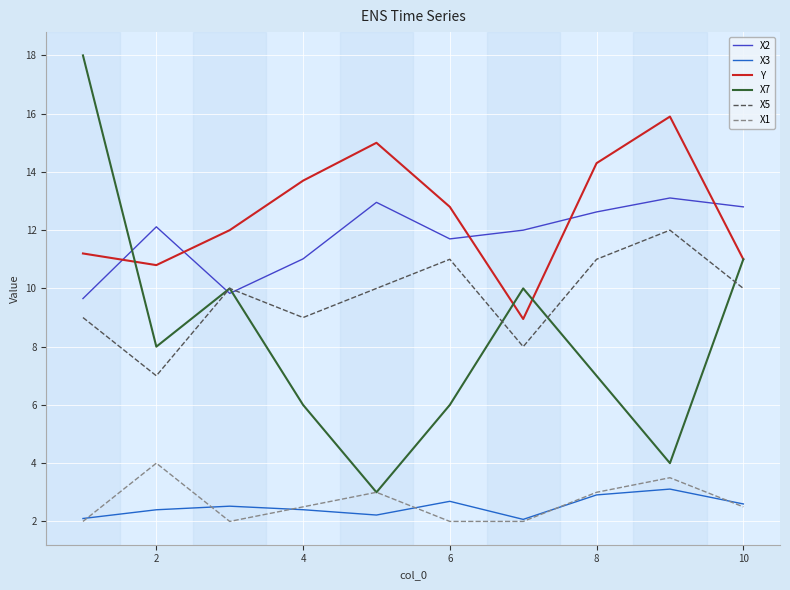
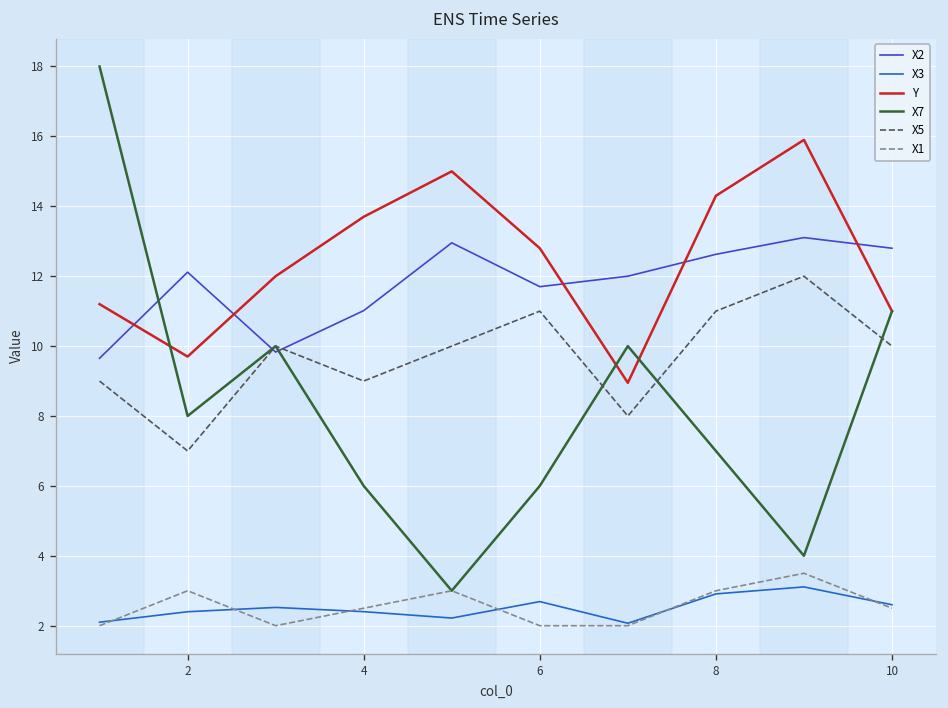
  {
    "Y": {
-     "2": 10.8,
+     "2": 9.7,
      "4": 13.7,
      "6": 12.8,
      "8": 14.3
    },
    "X1": {
-     "2": 4,
+     "2": 3,
      "4": 2.5,
      "6": 2,
      "8": 3,
      "10": 2.5
    }
  }
